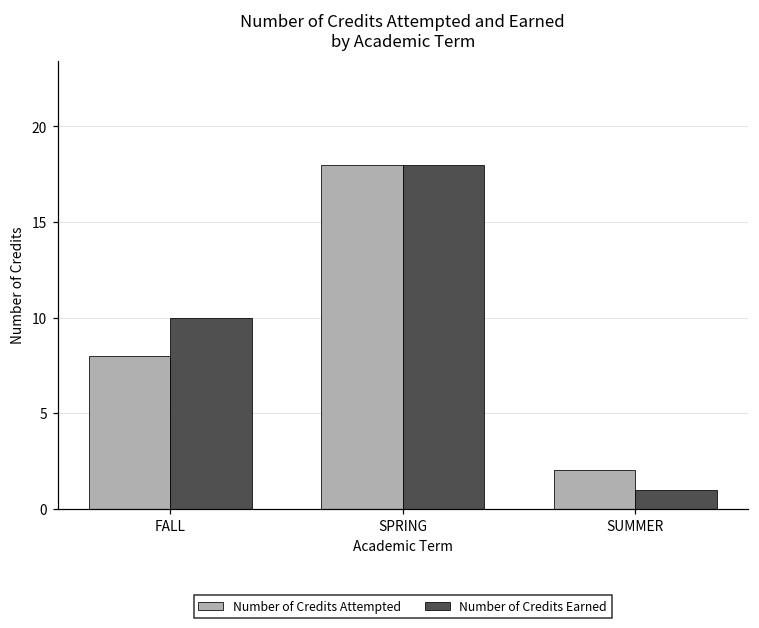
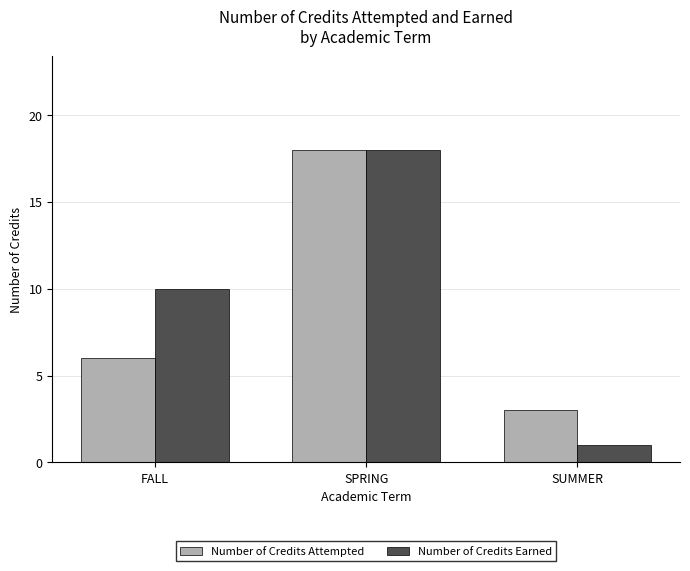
  {
    "Number of Credits Attempted": {
-     "FALL": 8,
+     "FALL": 6,
      "SPRING": 18,
-     "SUMMER": 2
+     "SUMMER": 3
    },
    "Number of Credits Earned": {
      "FALL": 10,
      "SPRING": 18,
      "SUMMER": 1
    }
  }
